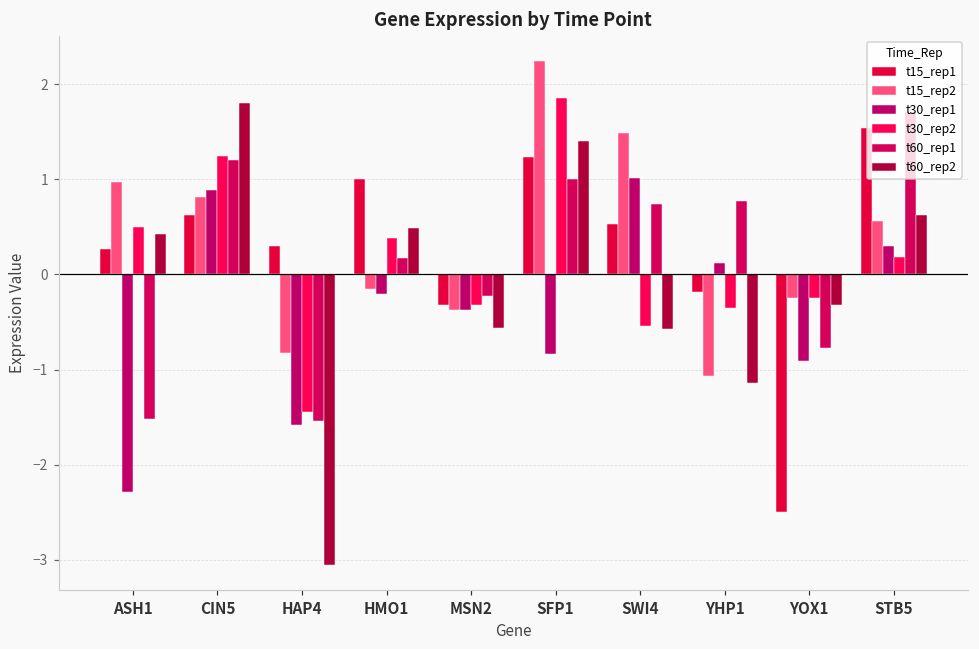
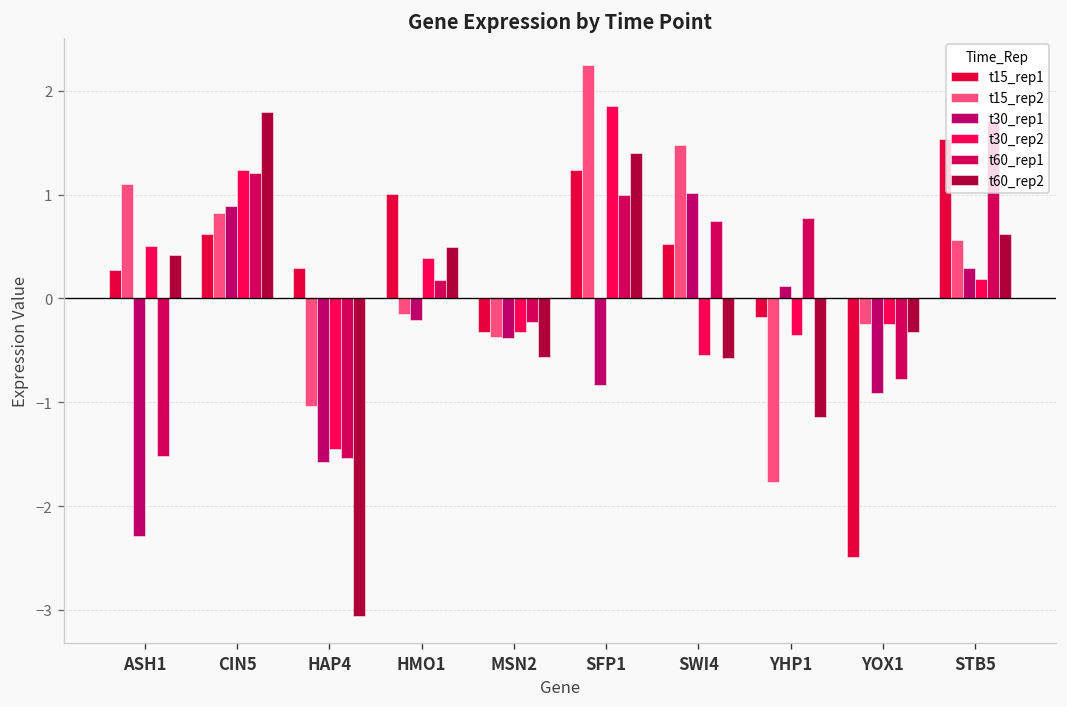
  {
    "t15_rep2": {
-     "ASH1": 1.0,
+     "ASH1": 1.1,
      "CIN5": 0.8,
-     "HAP4": -0.8,
+     "HAP4": -1.0,
      "HMO1": -0.1,
      "MSN2": -0.4,
      "SFP1": 2.2,
      "SWI4": 1.5,
-     "YHP1": -1.1,
+     "YHP1": -1.8,
      "YOX1": -0.2,
      "STB5": 0.6
    }
  }
